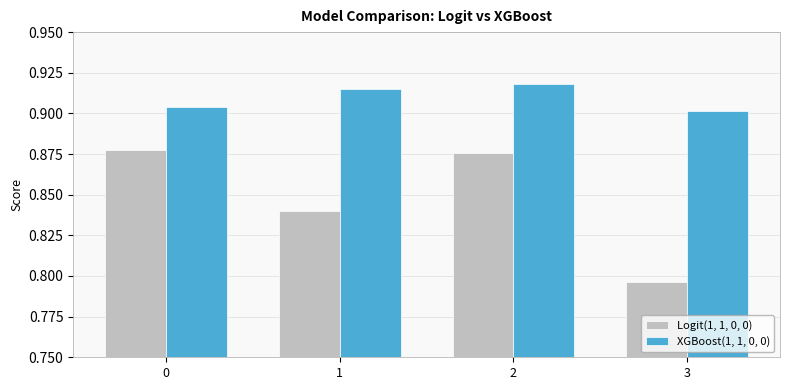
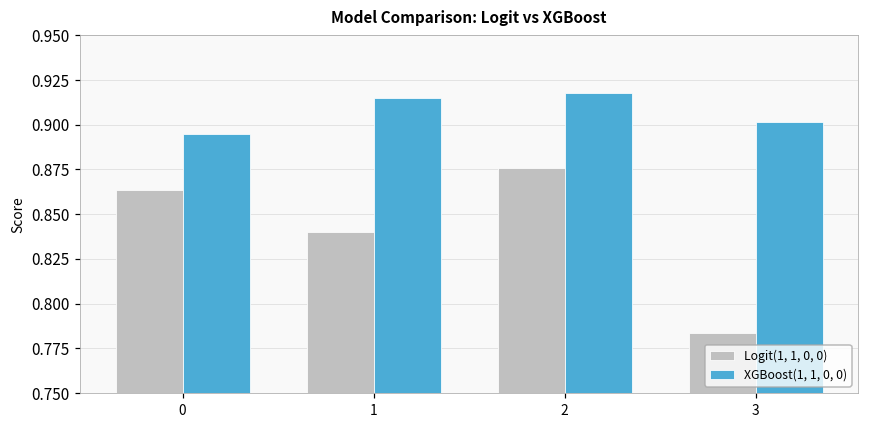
  {
    "Logit(1, 1, 0, 0)": {
-     "0": 0.878,
+     "0": 0.864,
      "1": 0.840,
      "2": 0.876,
-     "3": 0.796
+     "3": 0.784
    },
    "XGBoost(1, 1, 0, 0)": {
-     "0": 0.904,
+     "0": 0.895,
      "1": 0.915,
      "2": 0.918,
      "3": 0.901
    }
  }
